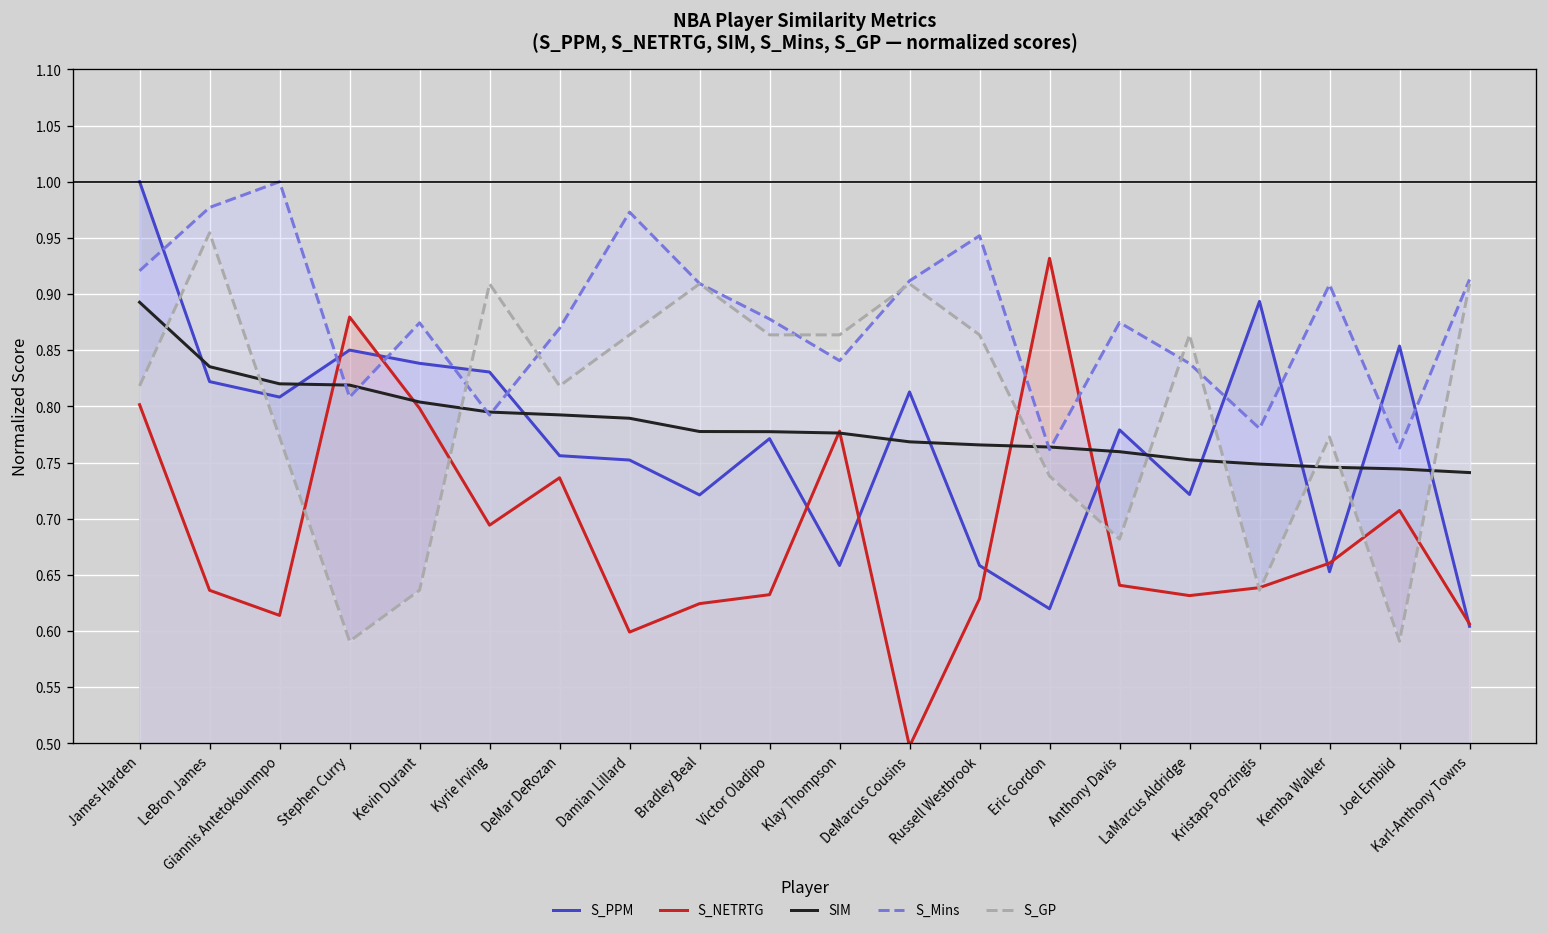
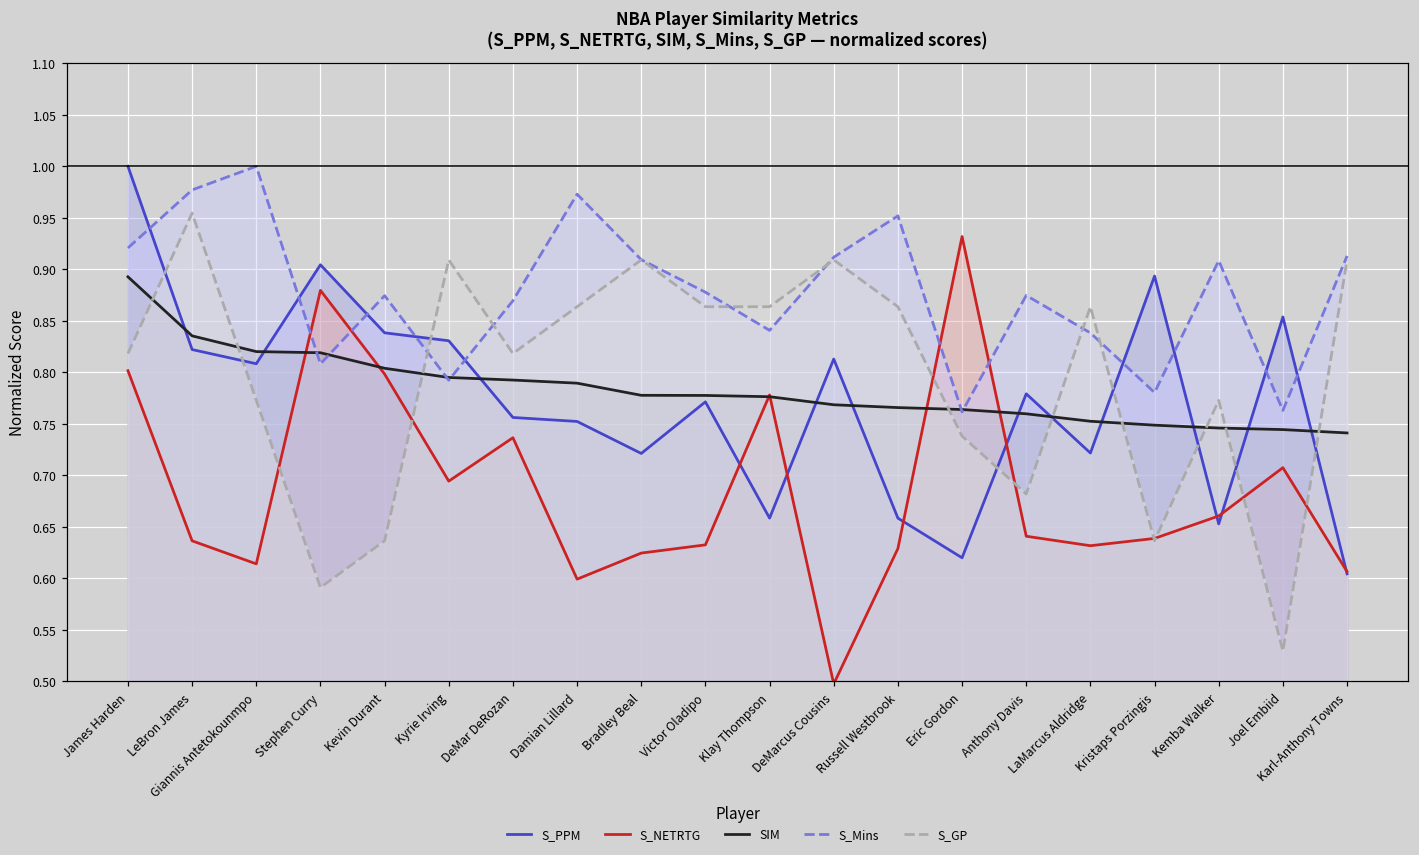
  {
    "S_PPM": {
      "James Harden": 1.00,
      "LeBron James": 0.82,
      "Giannis Antetokounmpo": 0.81,
-     "Stephen Curry": 0.85,
+     "Stephen Curry": 0.90,
      "Kevin Durant": 0.84,
      "Kyrie Irving": 0.83,
      "DeMar DeRozan": 0.76,
      "Damian Lillard": 0.75,
      "Bradley Beal": 0.72,
      "Victor Oladipo": 0.77,
      "Klay Thompson": 0.66,
      "DeMarcus Cousins": 0.81,
      "Russell Westbrook": 0.66,
      "Eric Gordon": 0.62,
      "Anthony Davis": 0.78,
      "LaMarcus Aldridge": 0.72,
      "Kristaps Porzingis": 0.89,
      "Kemba Walker": 0.65,
      "Joel Embiid": 0.85
    },
    "SIM": {
      "James Harden": 0.89,
      "LeBron James": 0.84,
      "Giannis Antetokounmpo": 0.82,
      "Stephen Curry": 0.82,
      "Kevin Durant": 0.80,
      "DeMar DeRozan": 0.79,
      "Damian Lillard": 0.79,
      "Bradley Beal": 0.78,
      "Victor Oladipo": 0.78,
      "DeMarcus Cousins": 0.77,
      "Russell Westbrook": 0.77,
      "Anthony Davis": 0.76,
      "LaMarcus Aldridge": 0.75,
      "Kristaps Porzingis": 0.75,
      "Kemba Walker": 0.75,
      "Joel Embiid": 0.74,
      "Karl-Anthony Towns": 0.74
    },
    "S_Mins": {
      "James Harden": 0.92,
      "LeBron James": 0.98,
      "Giannis Antetokounmpo": 1.00,
      "Stephen Curry": 0.81,
      "Kevin Durant": 0.87,
      "DeMar DeRozan": 0.87,
      "Damian Lillard": 0.97,
      "Victor Oladipo": 0.88,
      "Klay Thompson": 0.84,
      "Russell Westbrook": 0.95,
      "Anthony Davis": 0.87,
      "LaMarcus Aldridge": 0.84,
      "Kristaps Porzingis": 0.78,
      "Kemba Walker": 0.91,
      "Joel Embiid": 0.76,
      "Karl-Anthony Towns": 0.91
    },
    "S_GP": {
      "James Harden": 0.82,
      "LeBron James": 0.95,
      "Giannis Antetokounmpo": 0.77,
      "Stephen Curry": 0.59,
      "Kevin Durant": 0.64,
      "Kyrie Irving": 0.91,
      "DeMar DeRozan": 0.82,
      "Damian Lillard": 0.86,
      "Victor Oladipo": 0.86,
      "Klay Thompson": 0.86,
      "Russell Westbrook": 0.86,
      "Eric Gordon": 0.74,
      "Anthony Davis": 0.68,
      "LaMarcus Aldridge": 0.86,
      "Kemba Walker": 0.77,
-     "Joel Embiid": 0.59,
+     "Joel Embiid": 0.53,
      "Karl-Anthony Towns": 0.91
    }
  }
